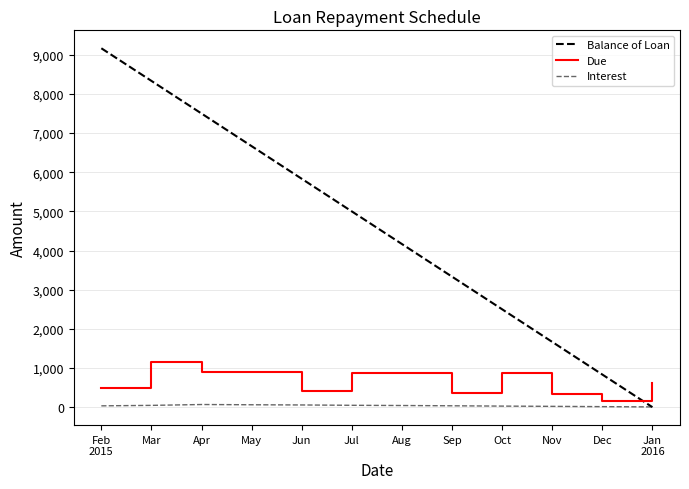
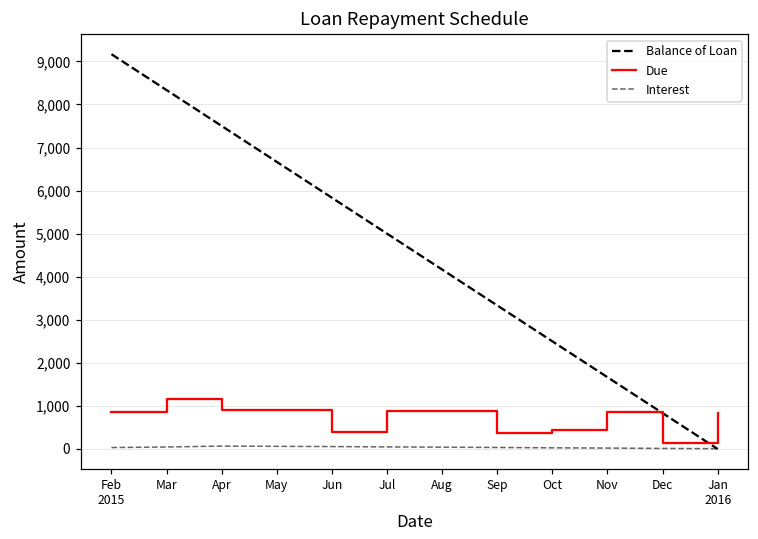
  {
    "Due": {
-     "Feb 2015": "500",
+     "Feb 2015": "900",
      "Mar": "1,200",
      "Apr": "900",
      "May": "900",
      "Jun": "400",
      "Jul": "900",
      "Aug": "900",
      "Sep": "400",
-     "Oct": "900",
-     "Nov": "300",
+     "Oct": "400",
+     "Nov": "900",
      "Dec": "100",
-     "Jan 2016": "600"
+     "Jan 2016": "800"
    }
  }
